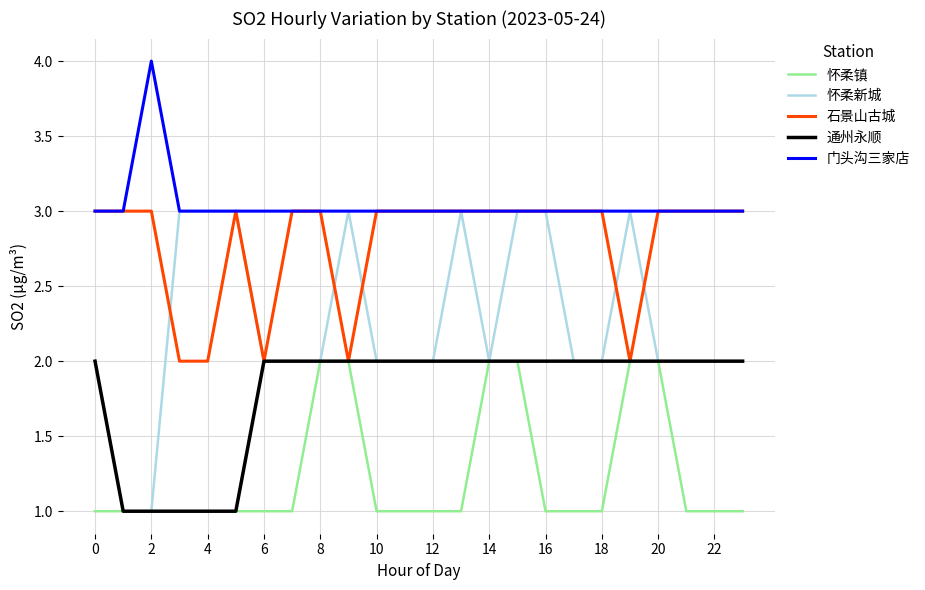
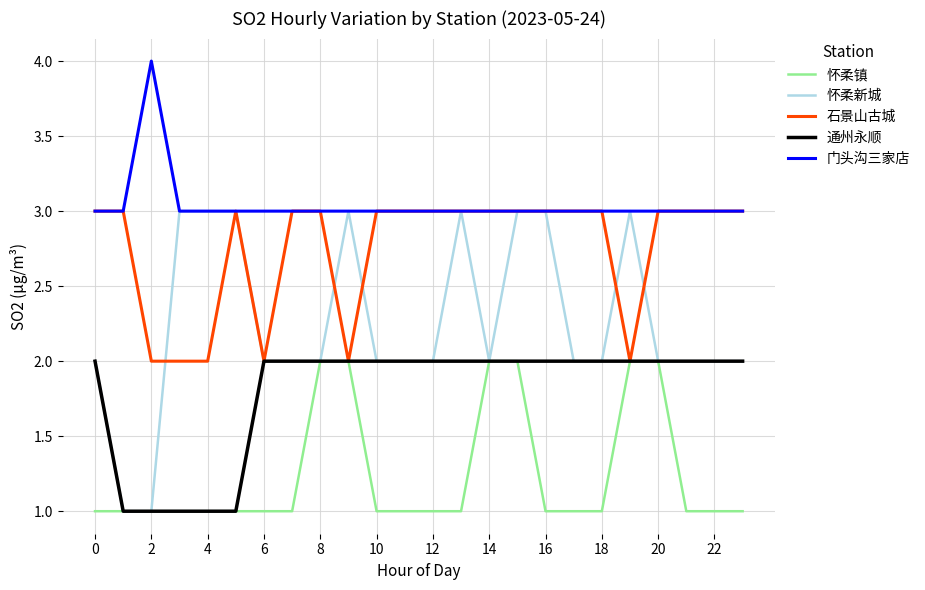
  {
    "怀柔镇": {
      "0": 1,
      "6": 1,
      "10": 1,
      "12": 1,
      "16": 1,
      "18": 1,
      "22": 1
    },
    "石景山古城": {
-     "2": 3,
+     "2": 2,
      "4": 2
    },
    "通州永顺": {
      "16": 2
    },
    "门头沟三家店": {
      "2": 4,
      "6": 3
    }
  }
